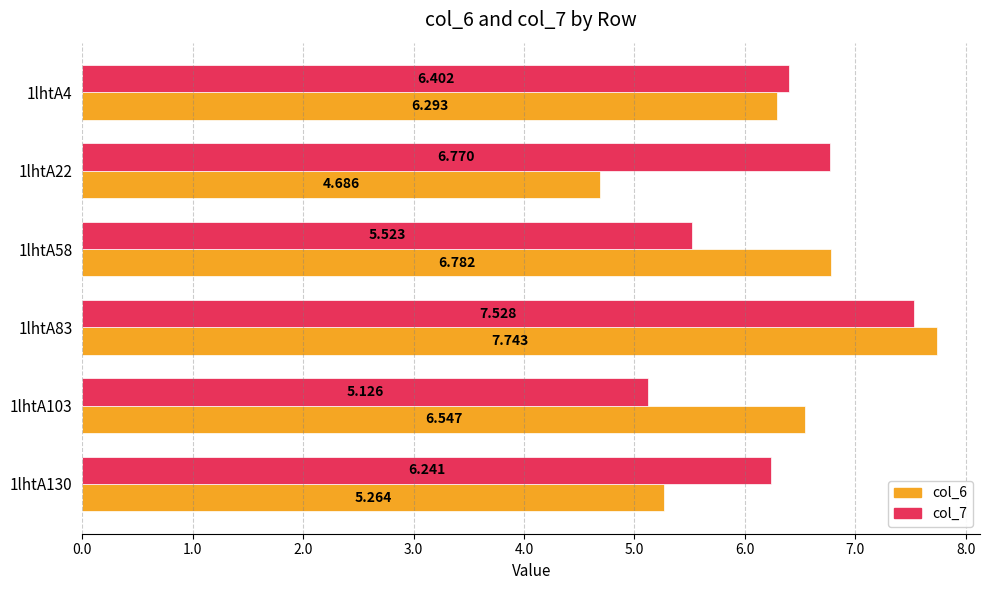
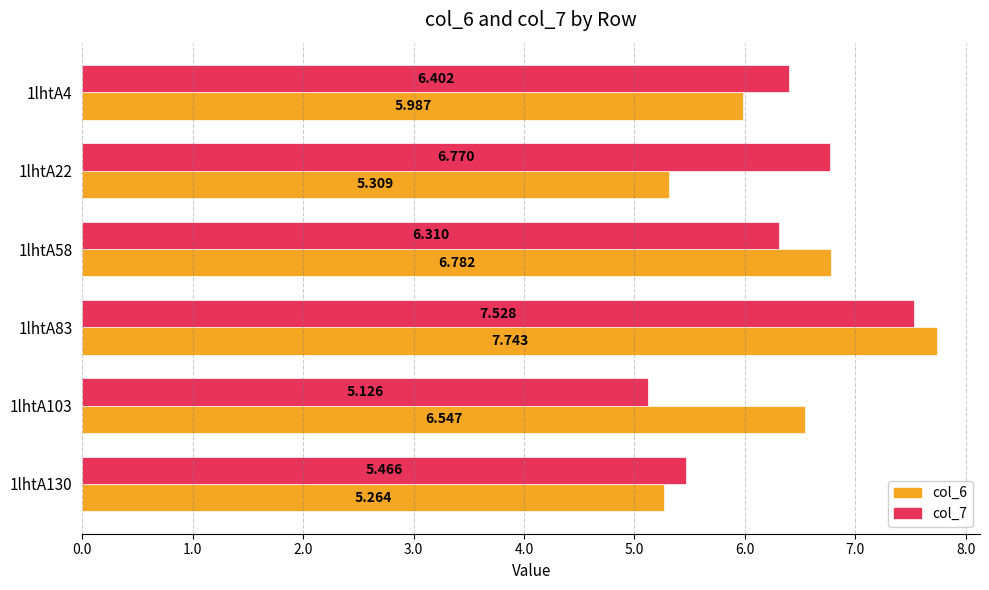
  {
    "col_6": {
-     "1lhtA4": 6.293,
-     "1lhtA22": 4.686,
+     "1lhtA4": 5.987,
+     "1lhtA22": 5.309,
      "1lhtA58": 6.782,
      "1lhtA83": 7.743,
      "1lhtA103": 6.547,
      "1lhtA130": 5.264
    },
    "col_7": {
      "1lhtA4": 6.402,
      "1lhtA22": 6.770,
-     "1lhtA58": 5.523,
+     "1lhtA58": 6.310,
      "1lhtA83": 7.528,
      "1lhtA103": 5.126,
-     "1lhtA130": 6.241
+     "1lhtA130": 5.466
    }
  }
